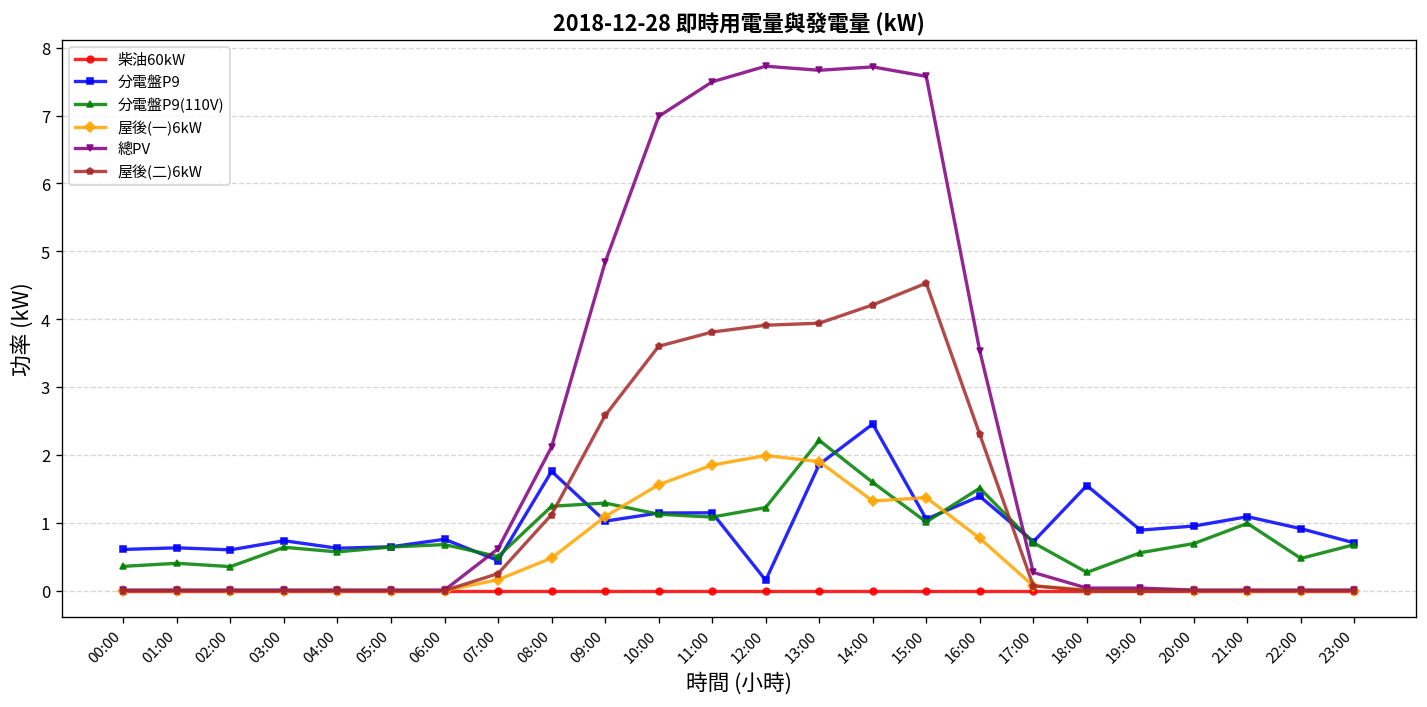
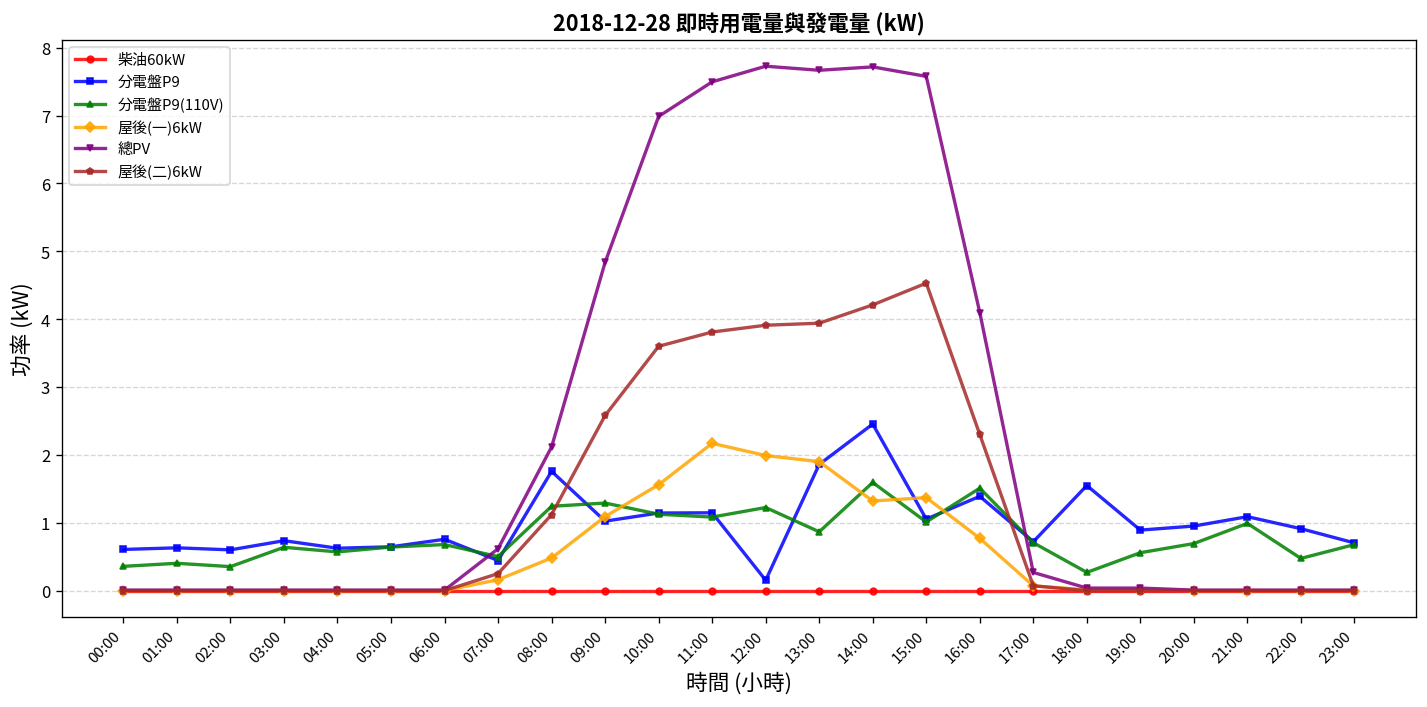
  {
    "柴油60kW": {
      "07:00": 0.0,
      "08:00": 0.0,
      "09:00": 0.0,
      "10:00": 0.0,
      "11:00": 0.0,
      "12:00": 0.0,
      "13:00": 0.0,
      "14:00": 0.0,
      "15:00": 0.0,
      "16:00": 0.0,
      "17:00": 0.0
    },
    "分電盤P9": {
      "00:00": 0.6,
      "01:00": 0.6,
      "02:00": 0.6,
      "03:00": 0.7,
      "04:00": 0.6,
      "06:00": 0.8,
      "07:00": 0.4,
      "08:00": 1.8,
      "09:00": 1.0,
      "11:00": 1.1,
      "12:00": 0.2,
      "14:00": 2.5,
      "16:00": 1.4,
      "18:00": 1.5,
      "19:00": 0.9,
      "20:00": 1.0,
      "21:00": 1.1,
      "22:00": 0.9
    },
    "分電盤P9(110V)": {
      "00:00": 0.4,
      "01:00": 0.4,
      "02:00": 0.4,
      "03:00": 0.6,
      "04:00": 0.6,
      "06:00": 0.7,
      "07:00": 0.5,
      "08:00": 1.2,
      "09:00": 1.3,
      "11:00": 1.1,
      "12:00": 1.2,
-     "13:00": 2.2,
+     "13:00": 0.9,
      "14:00": 1.6,
      "16:00": 1.5,
      "18:00": 0.3,
      "19:00": 0.6,
      "20:00": 0.7,
      "21:00": 1.0,
      "22:00": 0.5
    },
    "屋後(一)6kW": {
      "07:00": 0.2,
      "08:00": 0.5,
      "09:00": 1.1,
      "10:00": 1.6,
-     "11:00": 1.9,
+     "11:00": 2.2,
      "12:00": 2.0,
      "14:00": 1.3,
      "15:00": 1.4,
      "16:00": 0.8
    },
    "總PV": {
      "07:00": 0.6,
      "08:00": 2.1,
      "09:00": 4.8,
      "10:00": 7.0,
      "11:00": 7.5,
      "12:00": 7.7,
      "13:00": 7.7,
      "14:00": 7.7,
      "15:00": 7.6,
-     "16:00": 3.5,
+     "16:00": 4.1,
      "17:00": 0.3
    },
    "屋後(二)6kW": {
      "07:00": 0.3,
      "08:00": 1.1,
      "09:00": 2.6,
      "10:00": 3.6,
      "11:00": 3.8,
      "12:00": 3.9,
      "13:00": 3.9,
      "14:00": 4.2,
      "15:00": 4.5,
      "16:00": 2.3
    }
  }
